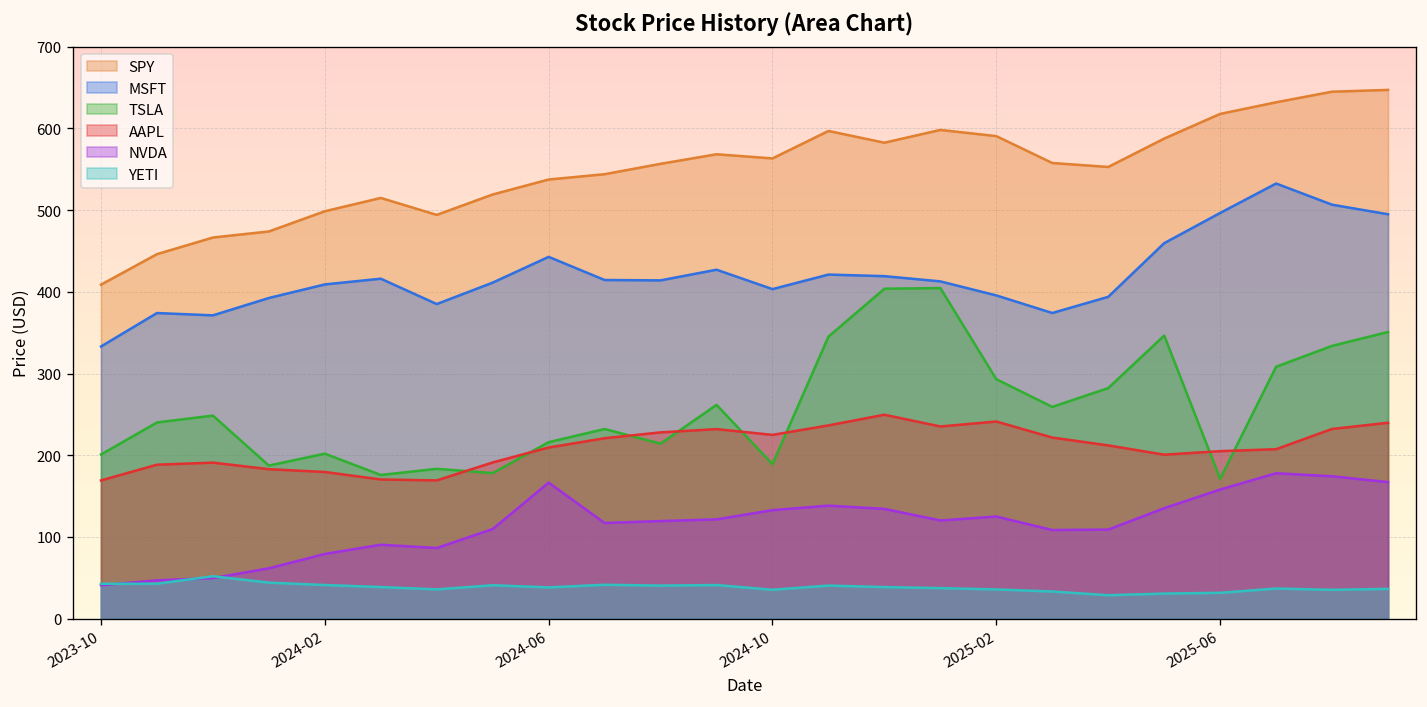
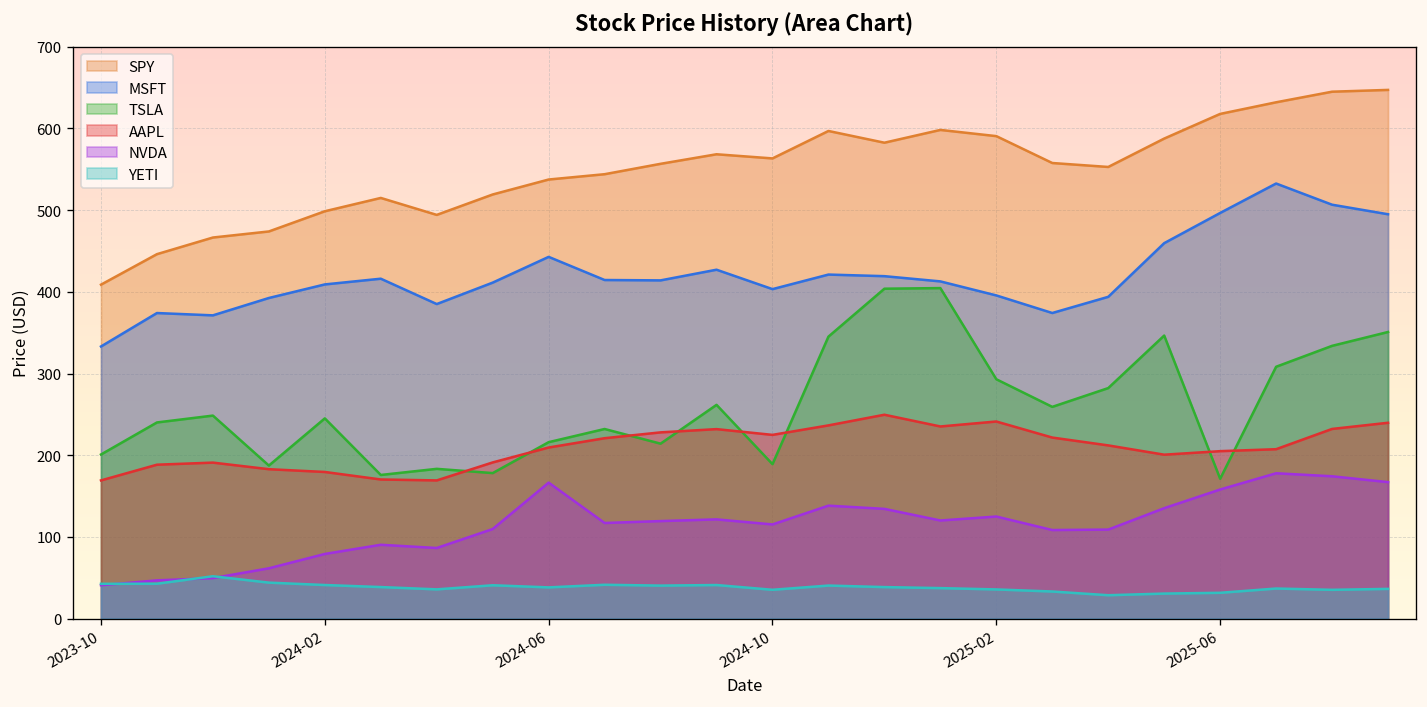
  {
    "TSLA": {
      "2023-10": 200,
-     "2024-02": 200,
+     "2024-02": 250,
      "2024-06": 220,
      "2024-10": 190,
      "2025-02": 290,
      "2025-06": 170
    },
    "NVDA": {
      "2024-02": 80,
      "2024-06": 170,
-     "2024-10": 130,
+     "2024-10": 120,
      "2025-02": 120,
      "2025-06": 160
    }
  }
